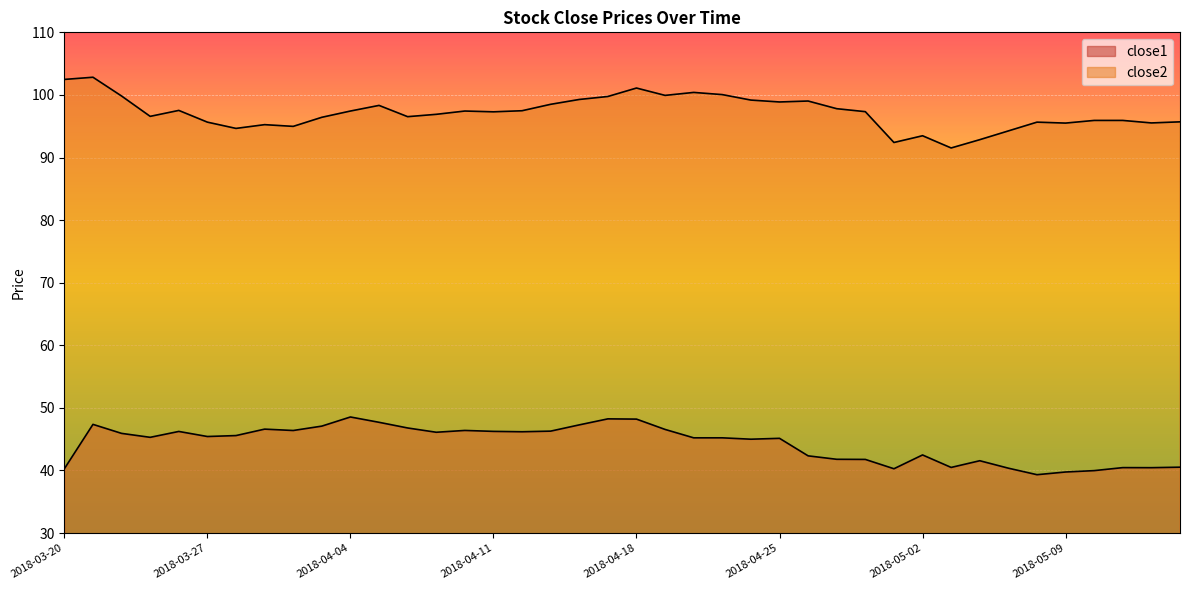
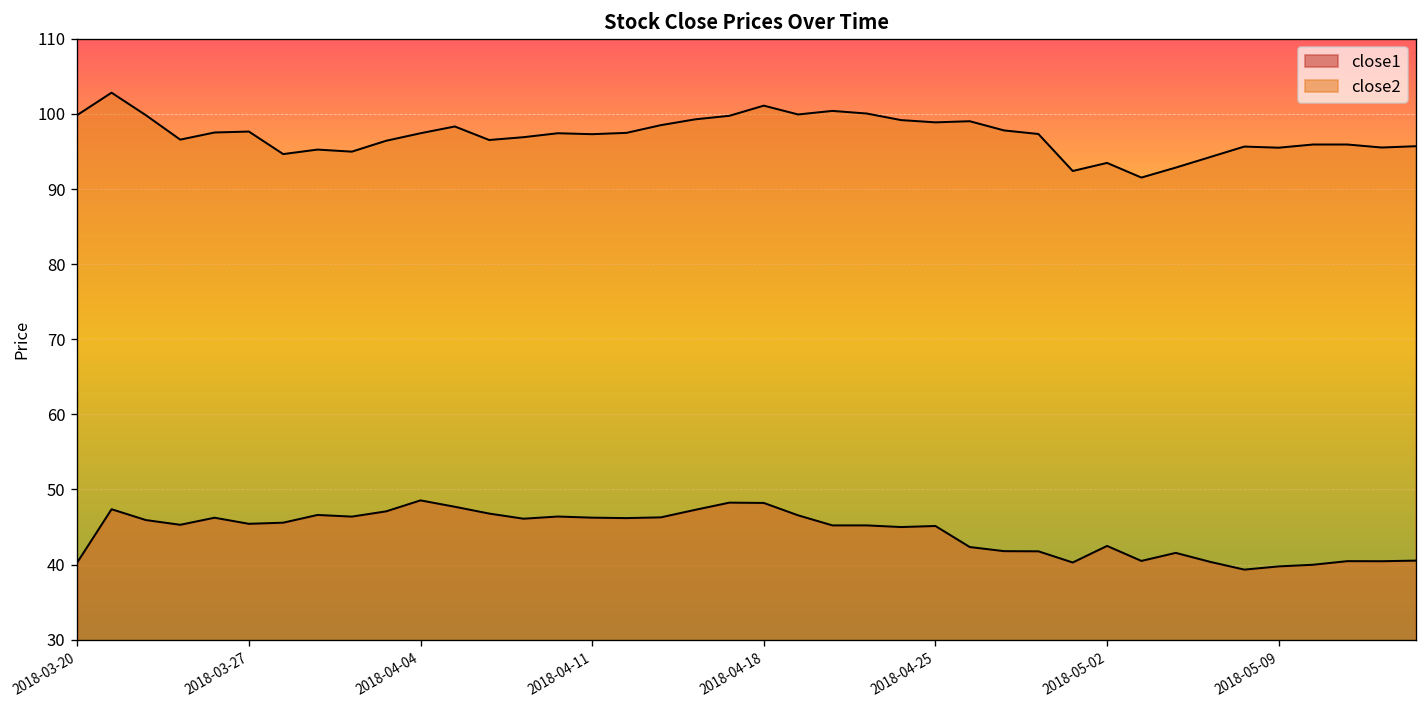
  {
    "close1": {
      "2018-03-20": 40,
      "2018-03-27": 45,
      "2018-04-04": 49,
      "2018-04-11": 46,
      "2018-04-18": 48,
      "2018-04-25": 45,
      "2018-05-02": 42,
      "2018-05-09": 40
    },
    "close2": {
-     "2018-03-20": 102,
-     "2018-03-27": 96,
+     "2018-03-20": 100,
+     "2018-03-27": 98,
      "2018-04-04": 97,
      "2018-04-11": 97,
      "2018-04-18": 101,
      "2018-04-25": 99,
      "2018-05-02": 93,
      "2018-05-09": 96
    }
  }
